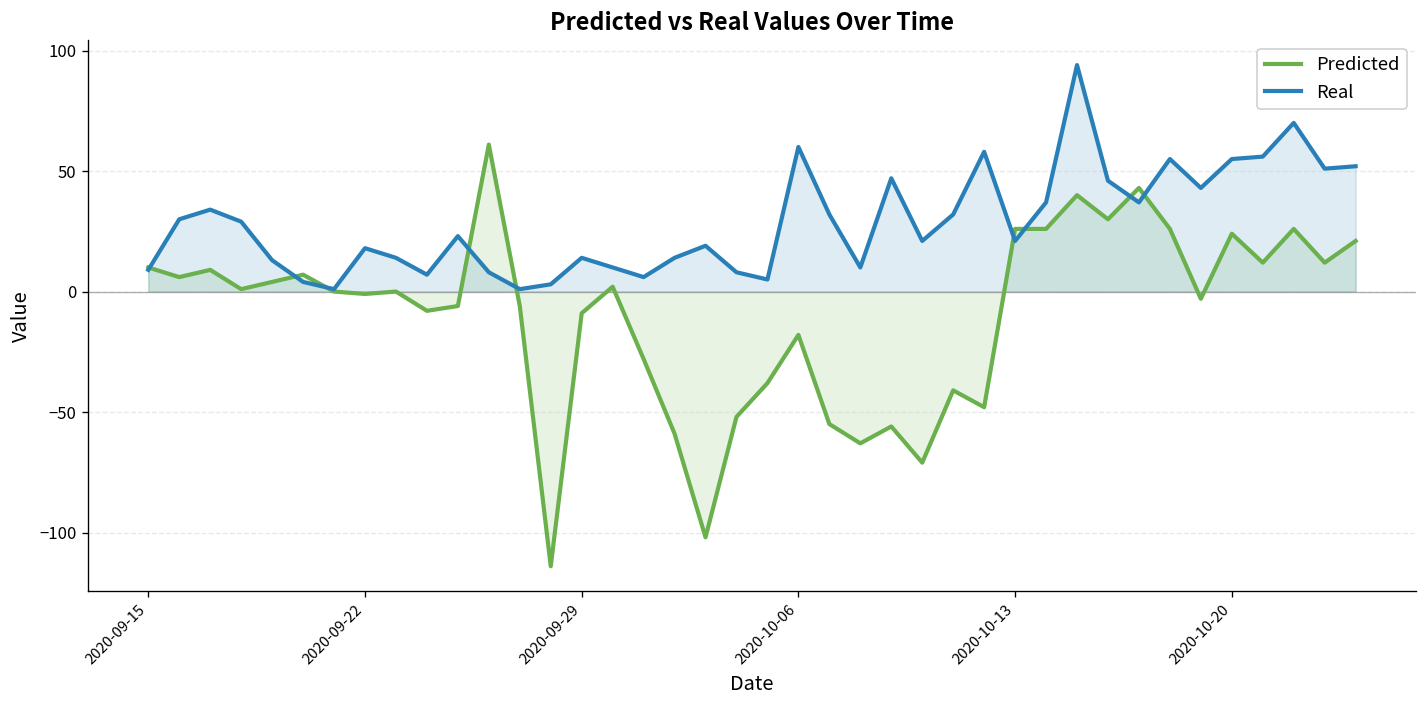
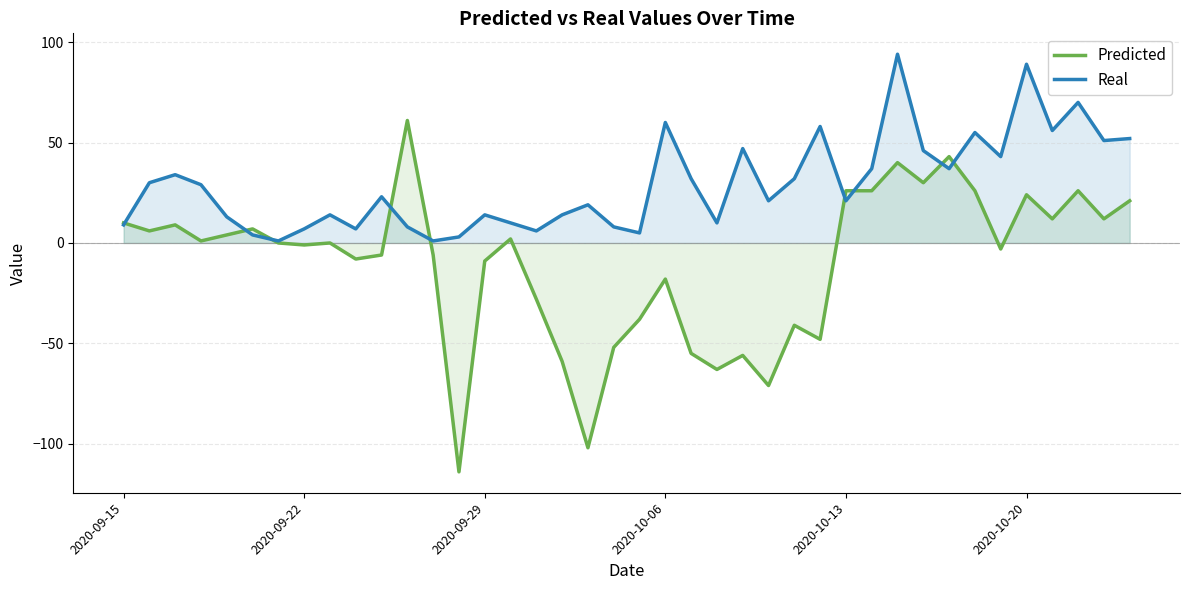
  {
    "Real": {
-     "2020-09-22": 18,
+     "2020-09-22": 7,
      "2020-09-29": 14,
      "2020-10-06": 60,
      "2020-10-13": 21,
-     "2020-10-20": 55
+     "2020-10-20": 89
    }
  }
